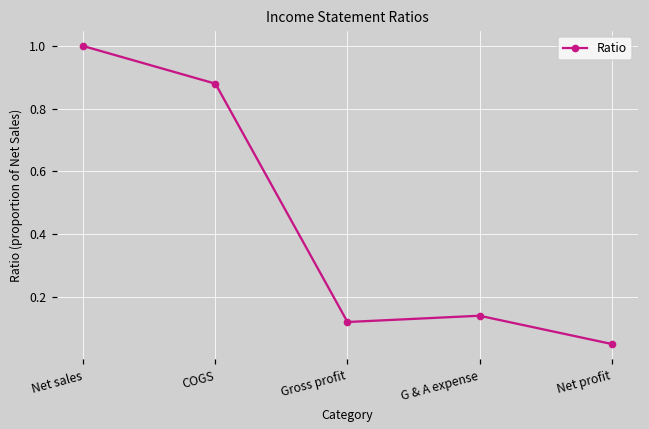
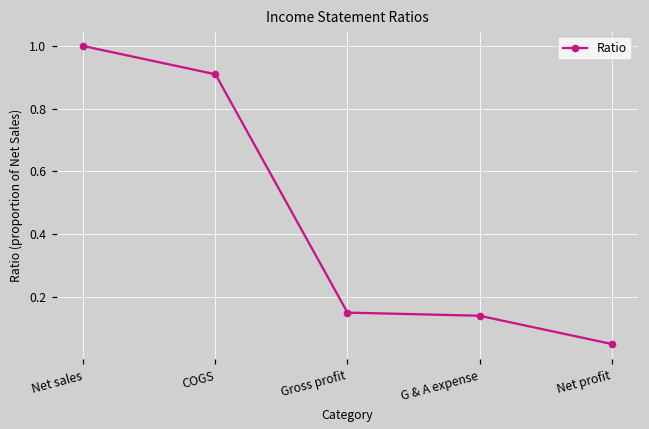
  {
    "Net sales": 1.00,
-   "COGS": 0.88,
-   "Gross profit": 0.12,
+   "COGS": 0.91,
+   "Gross profit": 0.15,
    "G & A expense": 0.14,
    "Net profit": 0.05
  }
